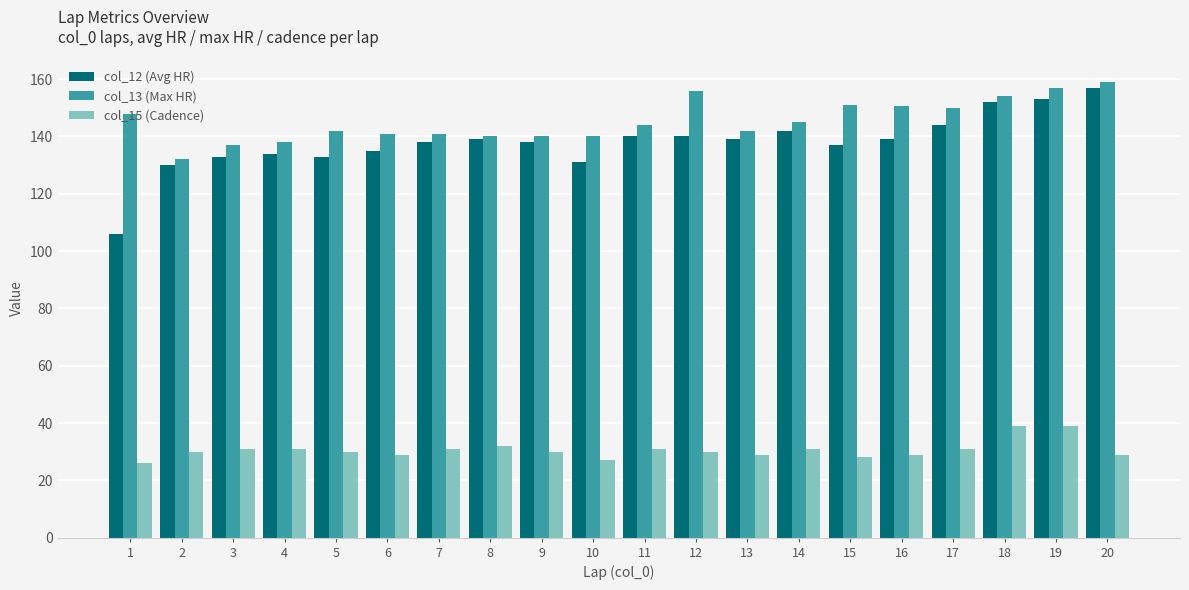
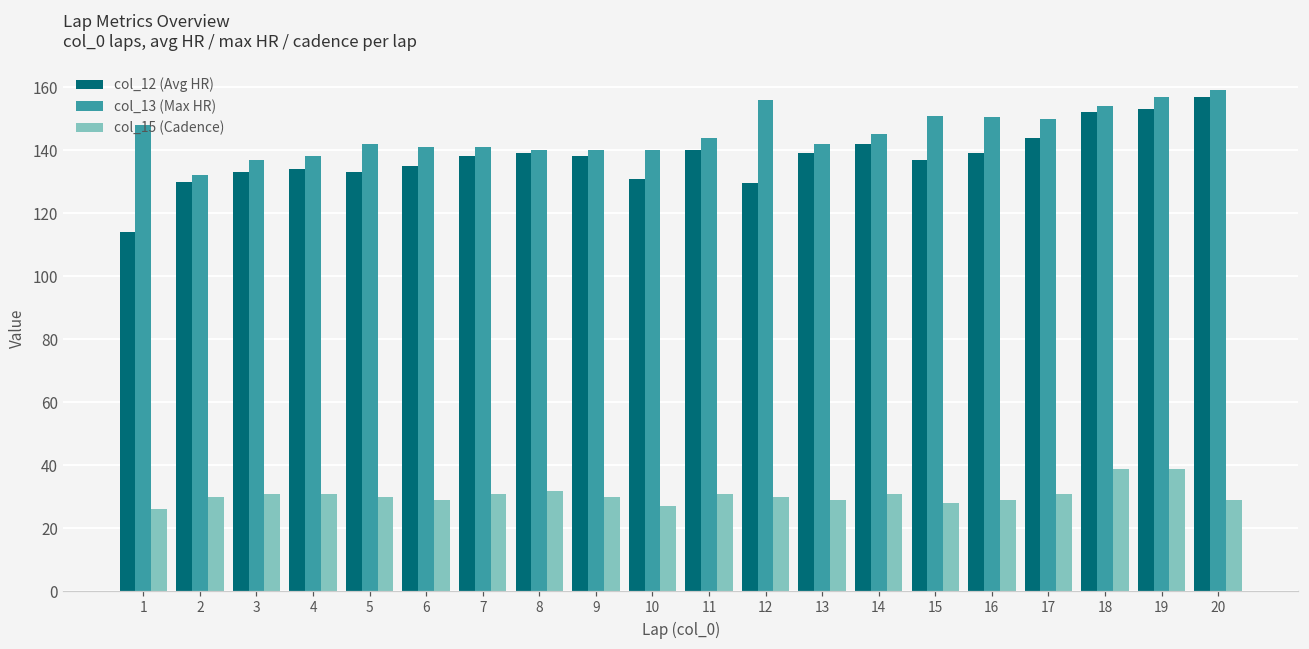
  {
    "col_12 (Avg HR)": {
-     "1": 106,
+     "1": 114,
      "2": 130,
      "3": 133,
      "4": 134,
      "5": 133,
      "6": 135,
      "7": 138,
      "8": 139,
      "9": 138,
      "10": 131,
      "11": 140,
-     "12": 140,
+     "12": 130,
      "13": 139,
      "14": 142,
      "15": 137,
      "16": 139,
      "17": 144,
      "18": 152,
      "19": 153,
      "20": 157
    },
    "col_13 (Max HR)": {
      "1": 148,
      "2": 132,
      "3": 137,
      "4": 138,
      "5": 142,
      "6": 141,
      "7": 141,
      "8": 140,
      "9": 140,
      "10": 140,
      "11": 144,
      "12": 156,
      "13": 142,
      "14": 145,
      "15": 151,
      "16": 151,
      "17": 150,
      "18": 154,
      "19": 157,
      "20": 159
    },
    "col_15 (Cadence)": {
      "1": 26,
      "2": 30,
      "3": 31,
      "4": 31,
      "5": 30,
      "6": 29,
      "7": 31,
      "8": 32,
      "9": 30,
      "10": 27,
      "11": 31,
      "12": 30,
      "13": 29,
      "14": 31,
      "15": 28,
      "16": 29,
      "17": 31,
      "18": 39,
      "19": 39,
      "20": 29
    }
  }
